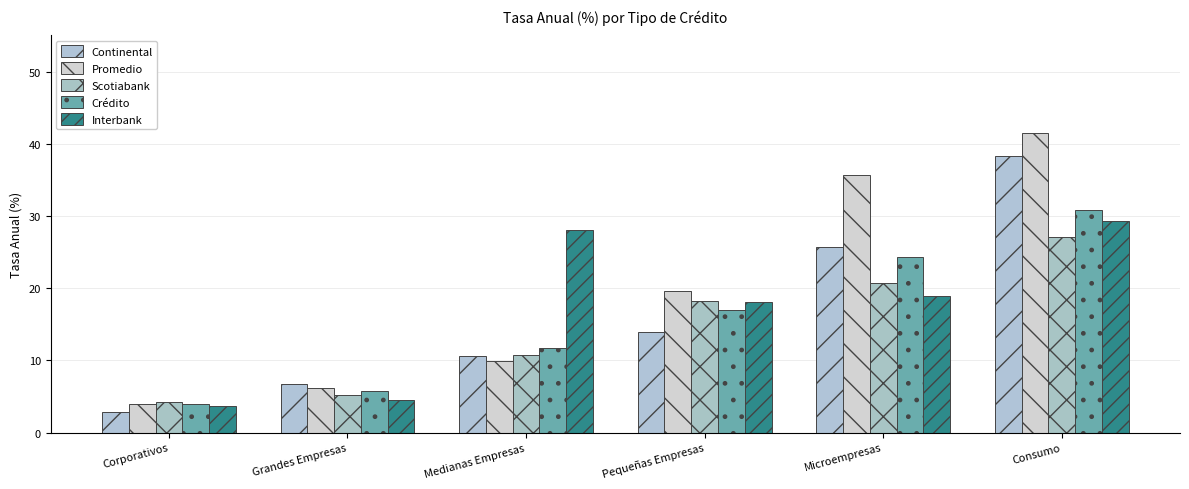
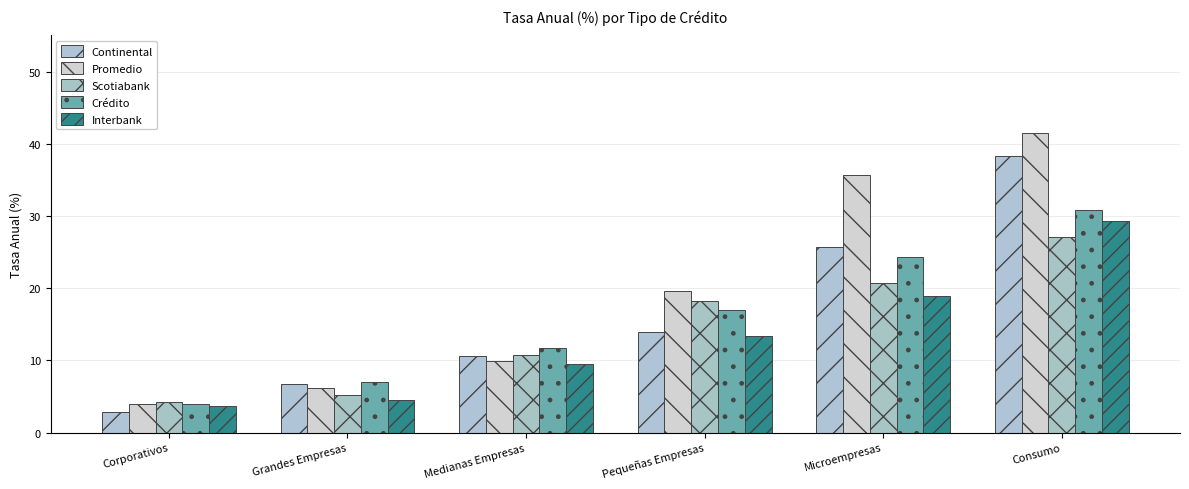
  {
    "Crédito": {
      "Corporativos": 4,
-     "Grandes Empresas": 6,
+     "Grandes Empresas": 7,
      "Medianas Empresas": 12,
      "Pequeñas Empresas": 17,
      "Microempresas": 24,
      "Consumo": 31
    },
    "Interbank": {
      "Corporativos": 4,
      "Grandes Empresas": 5,
-     "Medianas Empresas": 28,
-     "Pequeñas Empresas": 18,
+     "Medianas Empresas": 10,
+     "Pequeñas Empresas": 13,
      "Microempresas": 19,
      "Consumo": 29
    }
  }
